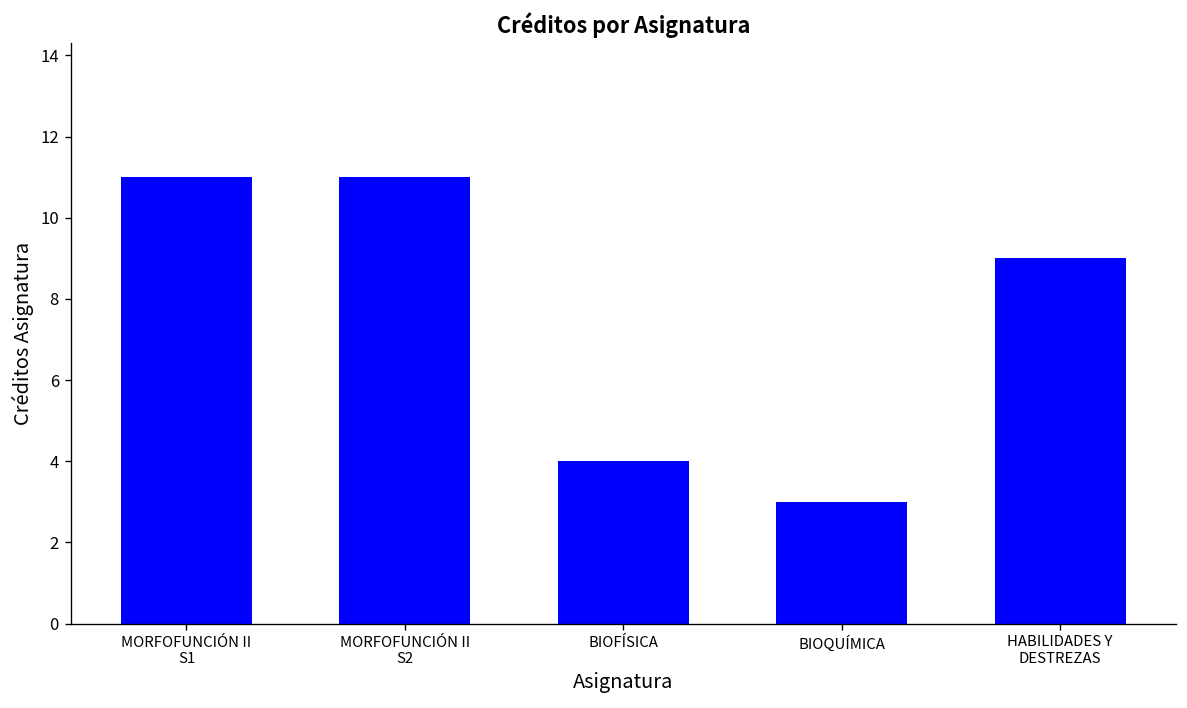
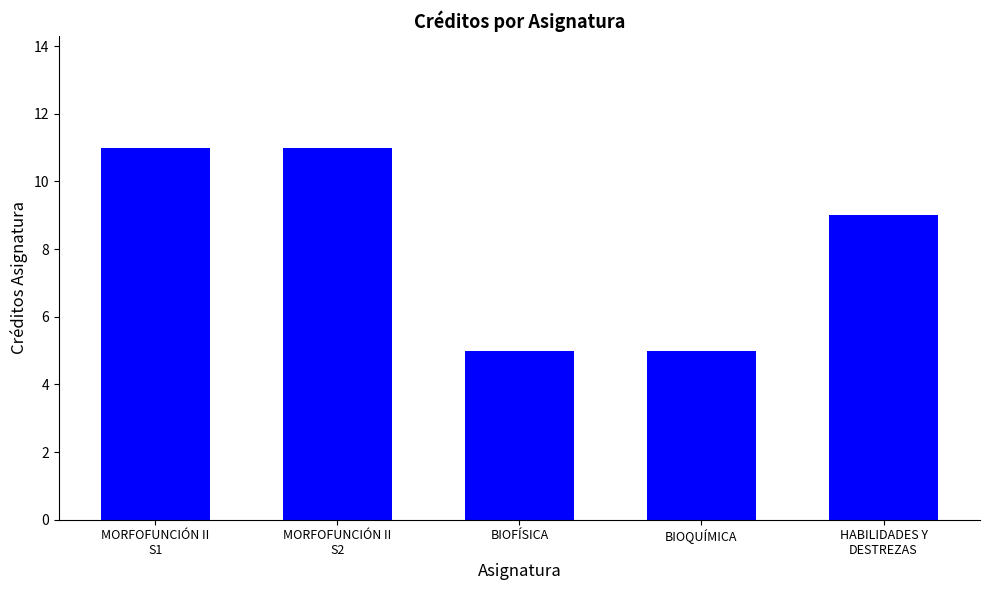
  {
    "MORFOFUNCIÓN II S1": 11,
    "MORFOFUNCIÓN II S2": 11,
-   "BIOFÍSICA": 4,
-   "BIOQUÍMICA": 3,
+   "BIOFÍSICA": 5,
+   "BIOQUÍMICA": 5,
    "HABILIDADES Y DESTREZAS": 9
  }
